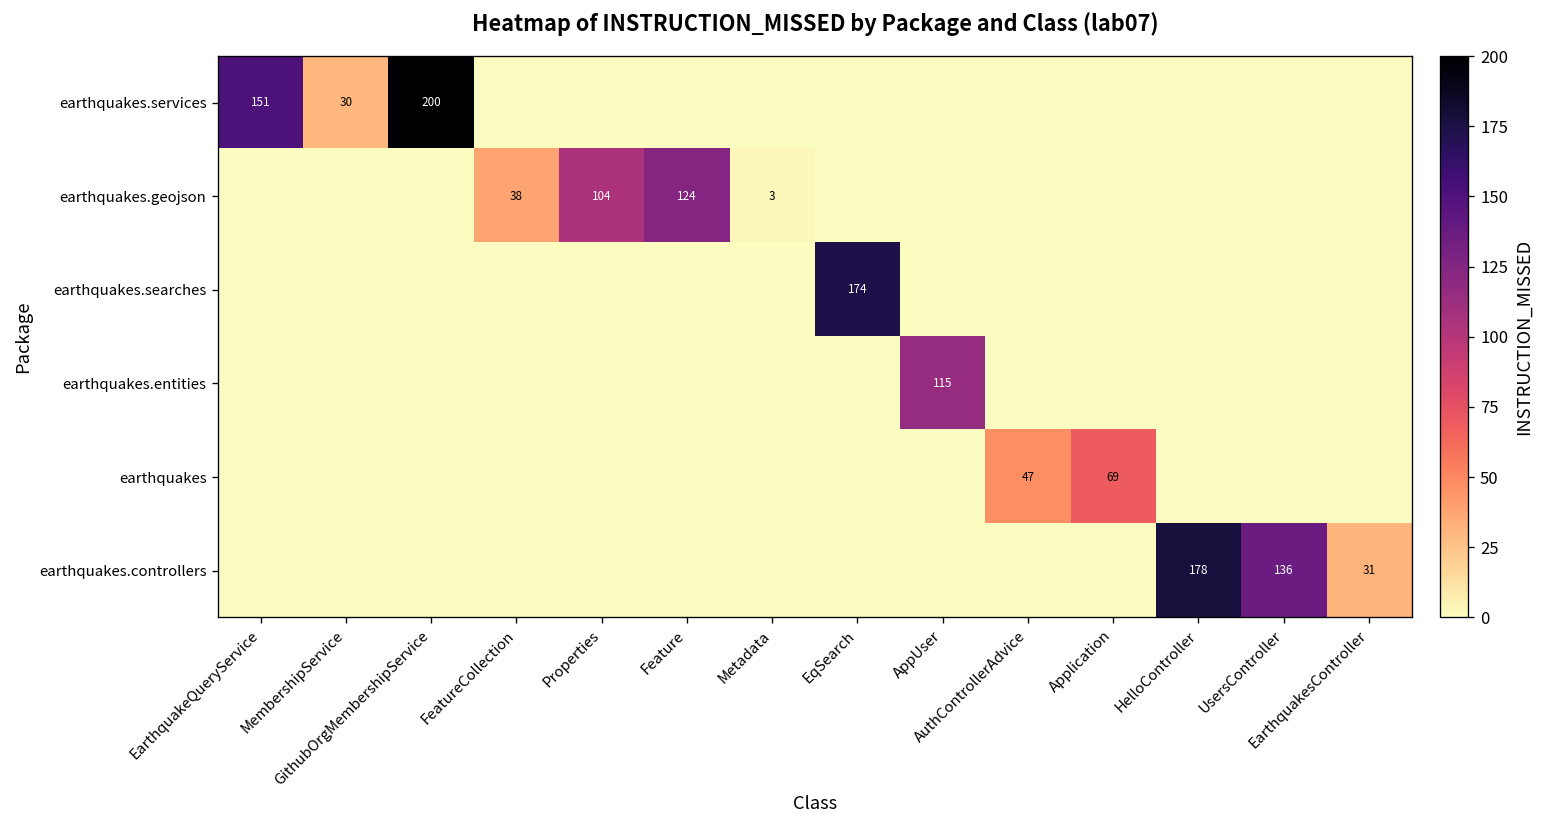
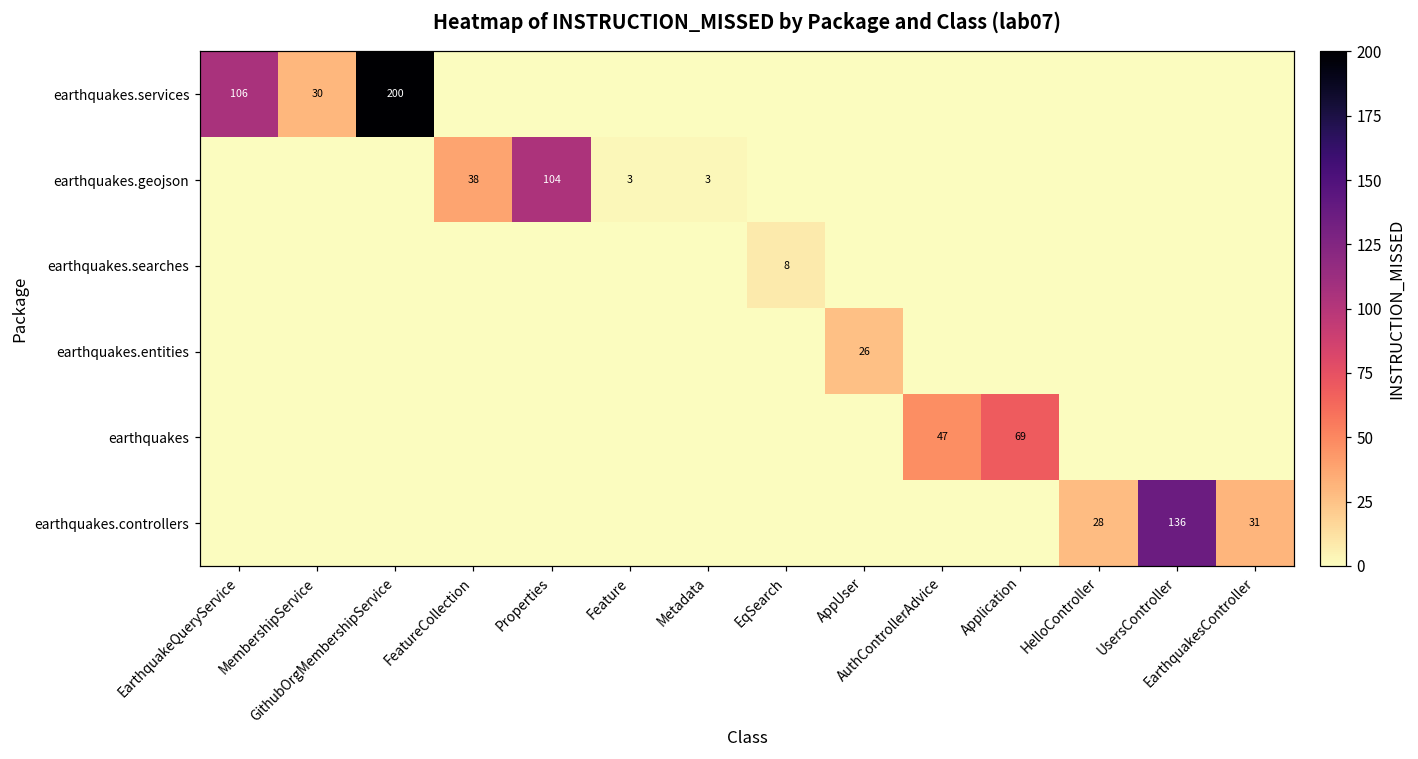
  {
    "earthquakes.services": {
-     "EarthquakeQueryService": 151,
+     "EarthquakeQueryService": 106,
      "MembershipService": 30,
      "GithubOrgMembershipService": 200
    },
    "earthquakes.geojson": {
      "FeatureCollection": 38,
      "Properties": 104,
-     "Feature": 124,
+     "Feature": 3,
      "Metadata": 3
    },
    "earthquakes.searches": {
-     "EqSearch": 174
+     "EqSearch": 8
    },
    "earthquakes.entities": {
-     "AppUser": 115
+     "AppUser": 26
    },
    "earthquakes": {
      "AuthControllerAdvice": 47,
      "Application": 69
    },
    "earthquakes.controllers": {
-     "HelloController": 178,
+     "HelloController": 28,
      "UsersController": 136,
      "EarthquakesController": 31
    }
  }
